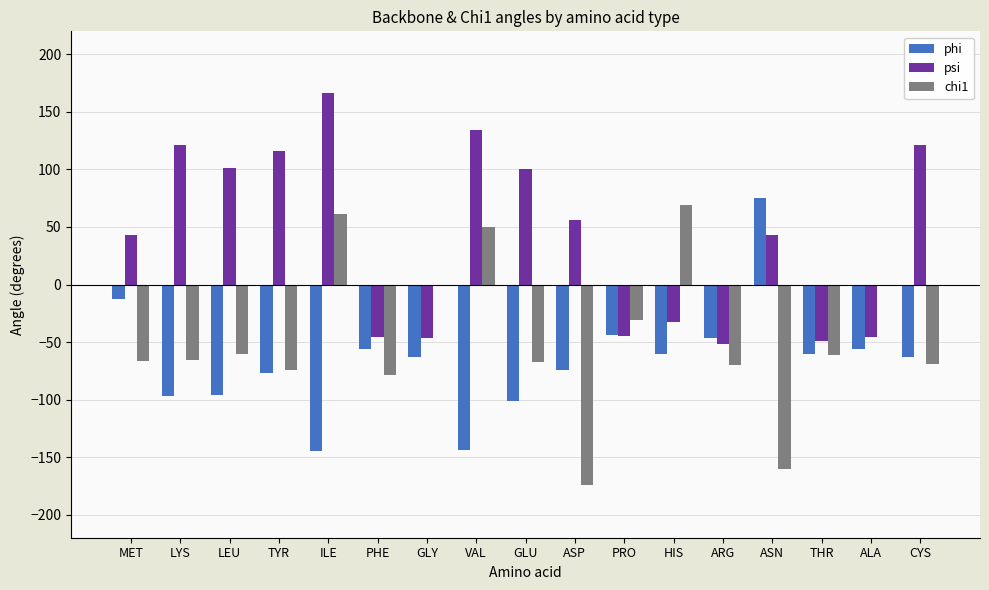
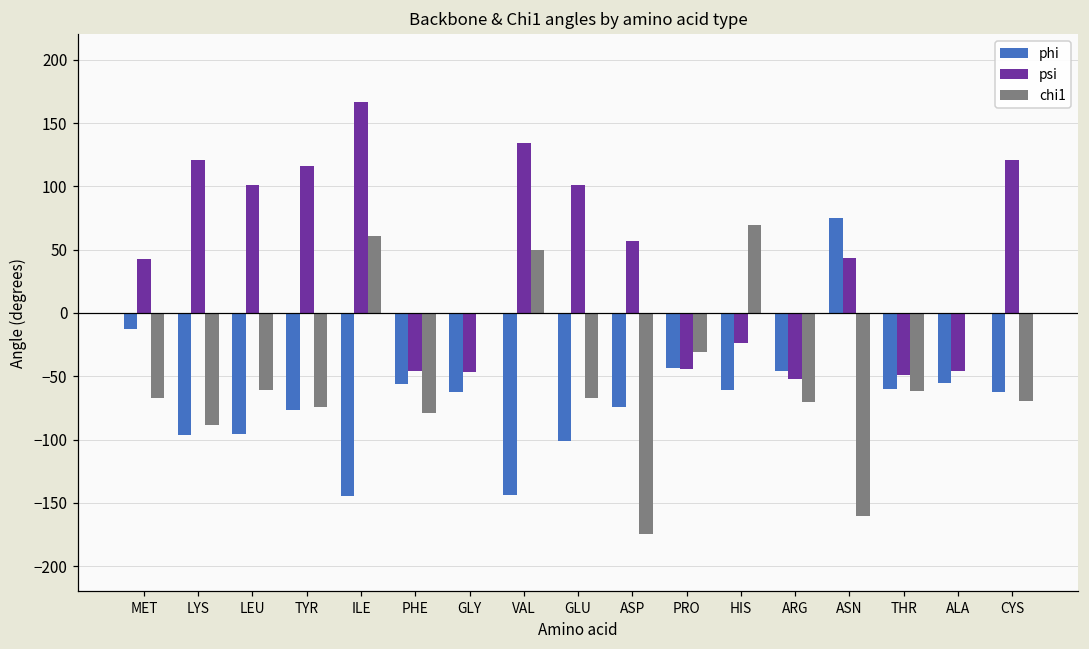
  {
    "phi": {
      "MET": -12,
      "LYS": -97,
      "LEU": -96,
      "TYR": -77,
      "ILE": -144,
      "PHE": -56,
      "GLY": -63,
      "VAL": -144,
      "GLU": -101,
      "ASP": -74,
      "PRO": -43,
      "HIS": -61,
      "ARG": -46,
      "ASN": 75,
      "THR": -60,
      "ALA": -56,
      "CYS": -63
    },
    "psi": {
      "MET": 43,
      "LYS": 121,
      "LEU": 101,
      "TYR": 116,
      "ILE": 167,
      "PHE": -46,
      "GLY": -47,
      "VAL": 134,
      "GLU": 101,
      "ASP": 57,
      "PRO": -44,
-     "HIS": -32,
+     "HIS": -24,
      "ARG": -52,
      "ASN": 43,
      "THR": -49,
      "ALA": -45,
      "CYS": 121
    },
    "chi1": {
      "MET": -67,
-     "LYS": -66,
+     "LYS": -88,
      "LEU": -61,
      "TYR": -75,
      "ILE": 61,
      "PHE": -79,
      "GLY": 0,
      "VAL": 50,
      "GLU": -67,
      "ASP": -174,
      "PRO": -31,
      "HIS": 69,
      "ARG": -70,
      "ASN": -160,
      "THR": -61,
      "ALA": 0,
      "CYS": -69
    }
  }
